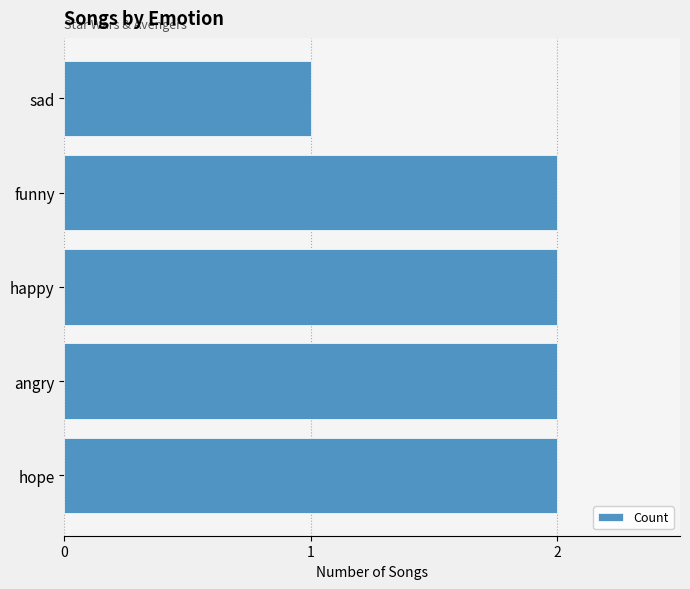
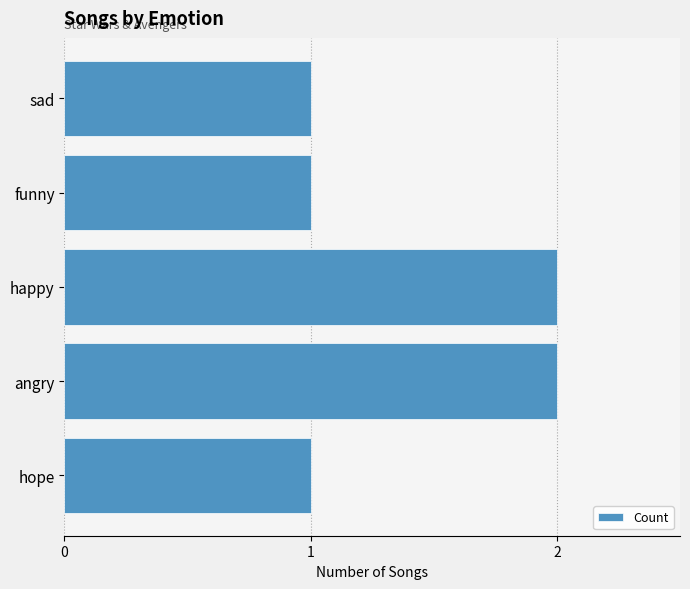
  {
    "sad": 1,
-   "funny": 2,
+   "funny": 1,
    "happy": 2,
    "angry": 2,
-   "hope": 2
+   "hope": 1
  }
